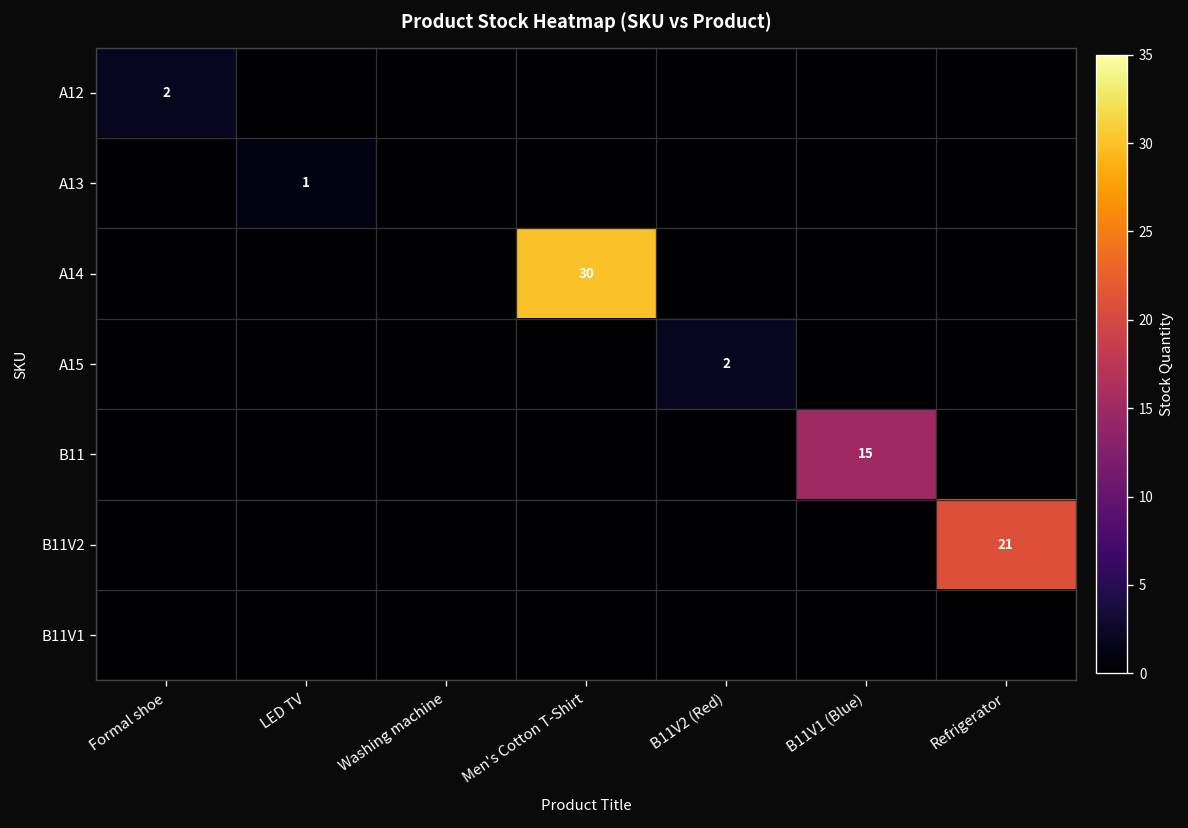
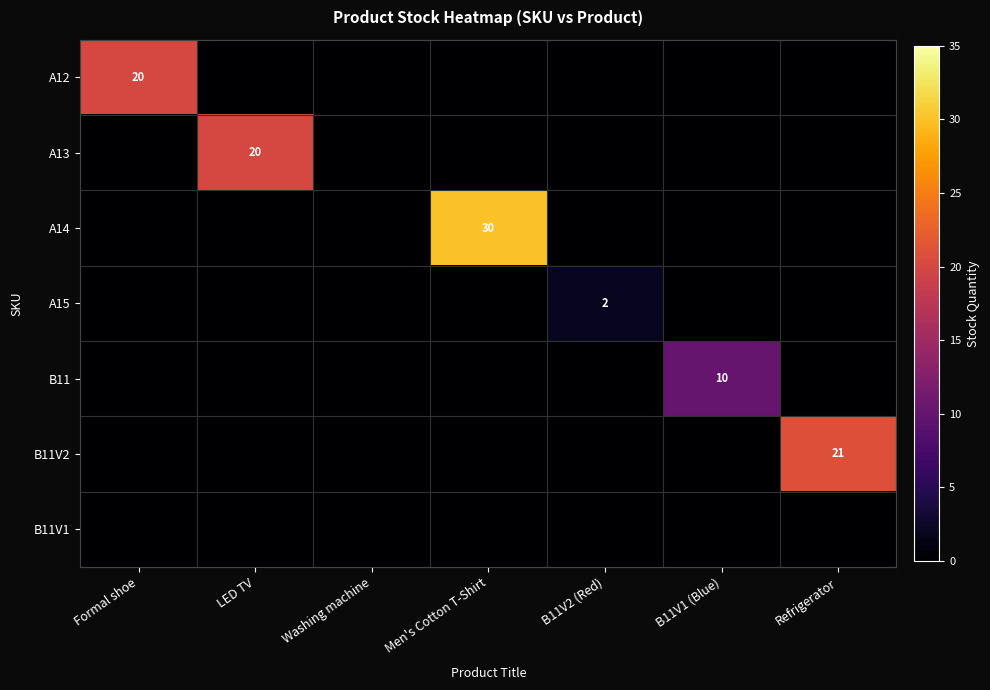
  {
    "A12": {
-     "Formal shoe": 2
+     "Formal shoe": 20
    },
    "A13": {
-     "LED TV": 1
+     "LED TV": 20
    },
    "A14": {
      "Men's Cotton T-Shirt": 30
    },
    "A15": {
      "B11V2 (Red)": 2
    },
    "B11": {
-     "B11V1 (Blue)": 15
+     "B11V1 (Blue)": 10
    },
    "B11V2": {
      "Refrigerator": 21
    }
  }
